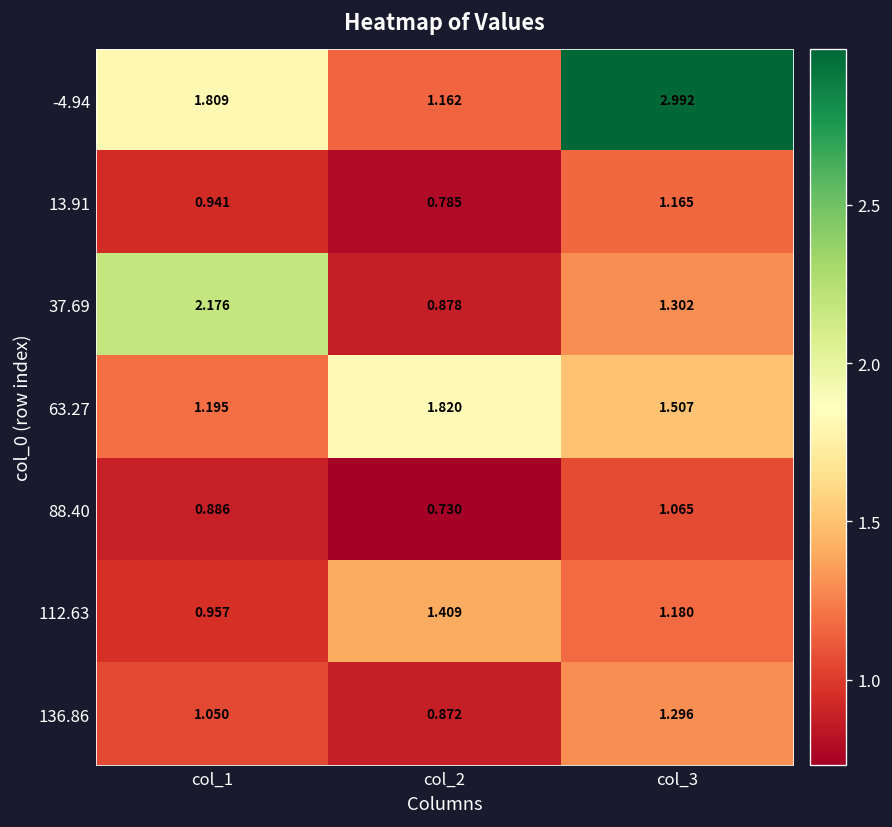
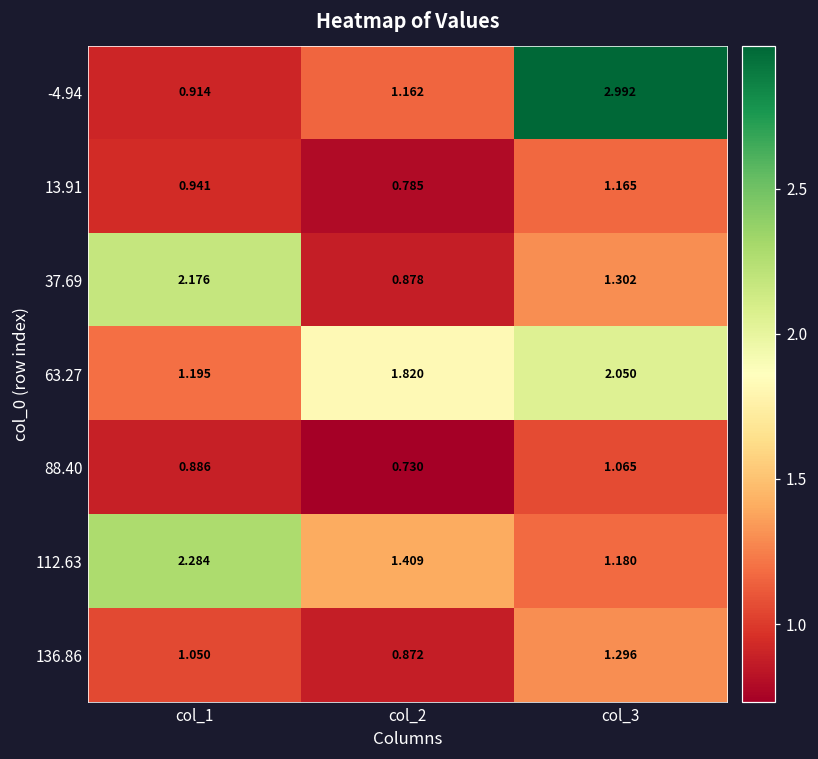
  {
    "-4.94": {
-     "col_1": 1.809,
+     "col_1": 0.914,
      "col_2": 1.162,
      "col_3": 2.992
    },
    "13.91": {
      "col_1": 0.941,
      "col_2": 0.785,
      "col_3": 1.165
    },
    "37.69": {
      "col_1": 2.176,
      "col_2": 0.878,
      "col_3": 1.302
    },
    "63.27": {
      "col_1": 1.195,
      "col_2": 1.820,
-     "col_3": 1.507
+     "col_3": 2.050
    },
    "88.40": {
      "col_1": 0.886,
      "col_2": 0.730,
      "col_3": 1.065
    },
    "112.63": {
-     "col_1": 0.957,
+     "col_1": 2.284,
      "col_2": 1.409,
      "col_3": 1.180
    },
    "136.86": {
      "col_1": 1.050,
      "col_2": 0.872,
      "col_3": 1.296
    }
  }
